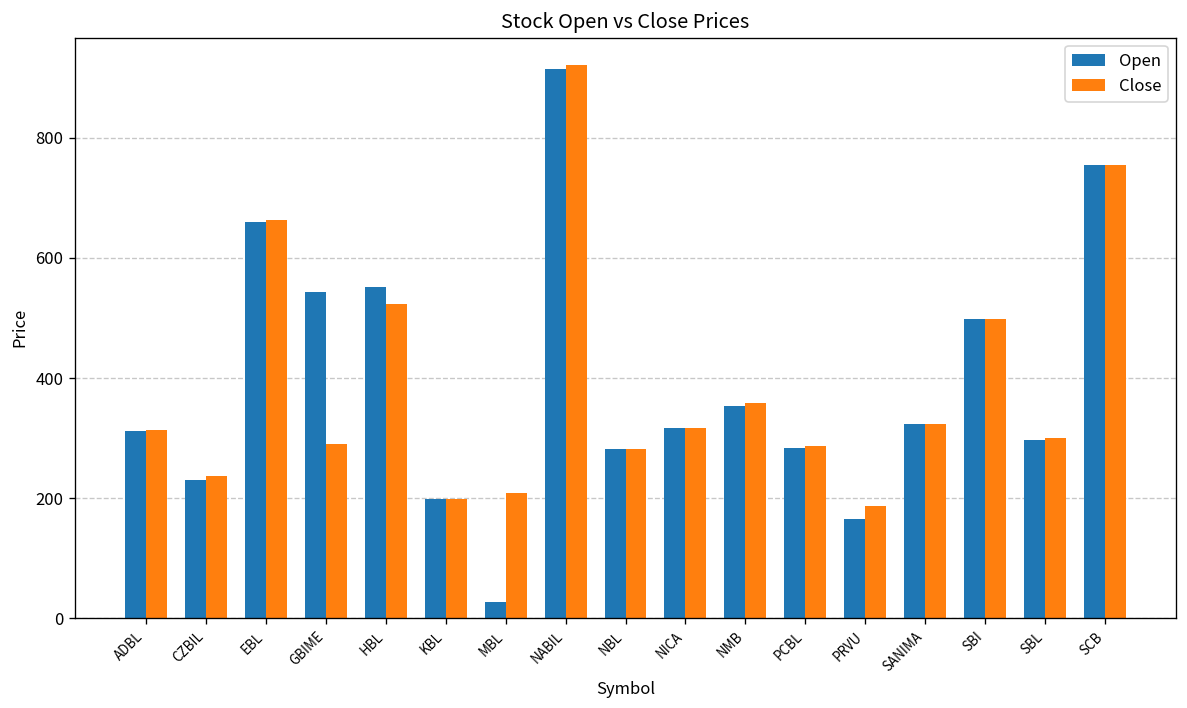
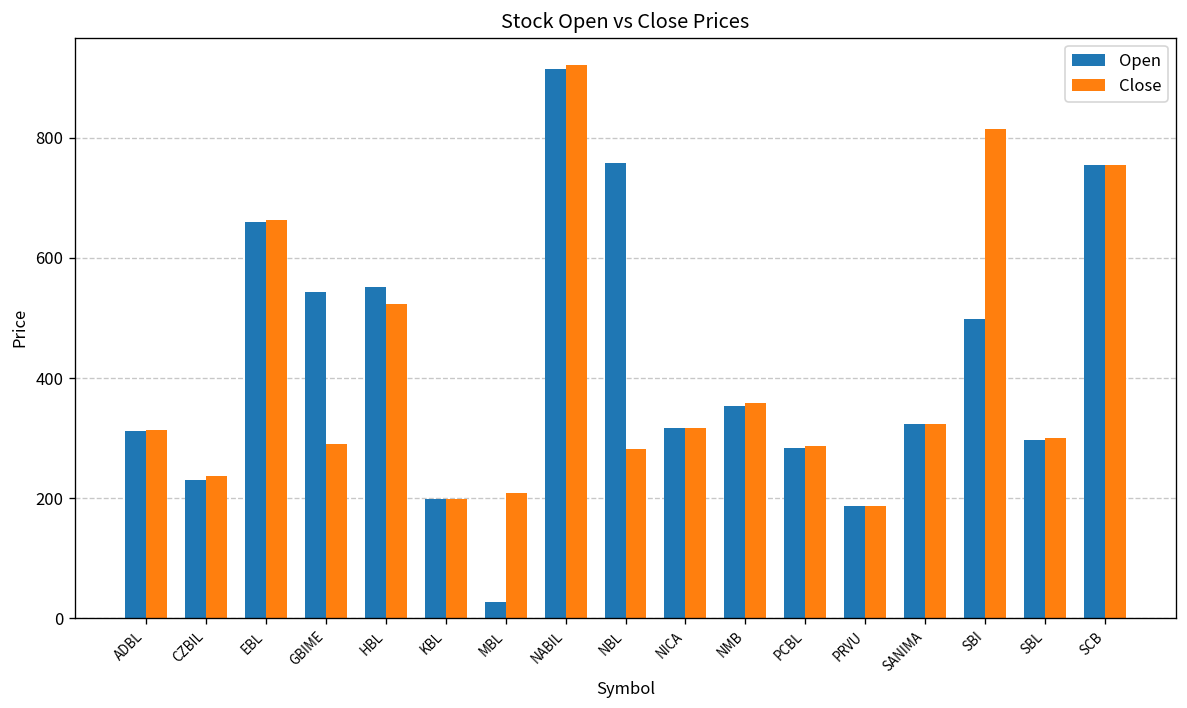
  {
    "Open": {
      "ADBL": 310,
      "CZBIL": 230,
      "EBL": 660,
      "GBIME": 540,
      "HBL": 550,
      "KBL": 200,
      "MBL": 30,
      "NABIL": 920,
-     "NBL": 280,
+     "NBL": 760,
      "NICA": 320,
      "NMB": 350,
      "PCBL": 280,
-     "PRVU": 160,
+     "PRVU": 190,
      "SANIMA": 320,
      "SBI": 500,
      "SBL": 300,
      "SCB": 760
    },
    "Close": {
      "ADBL": 310,
      "CZBIL": 240,
      "EBL": 660,
      "GBIME": 290,
      "HBL": 520,
      "KBL": 200,
      "MBL": 210,
      "NABIL": 920,
      "NBL": 280,
      "NICA": 320,
      "NMB": 360,
      "PCBL": 290,
      "PRVU": 190,
      "SANIMA": 320,
-     "SBI": 500,
+     "SBI": 820,
      "SBL": 300,
      "SCB": 760
    }
  }
